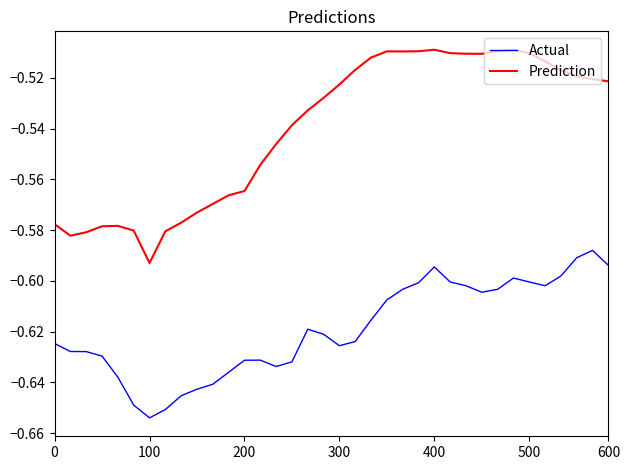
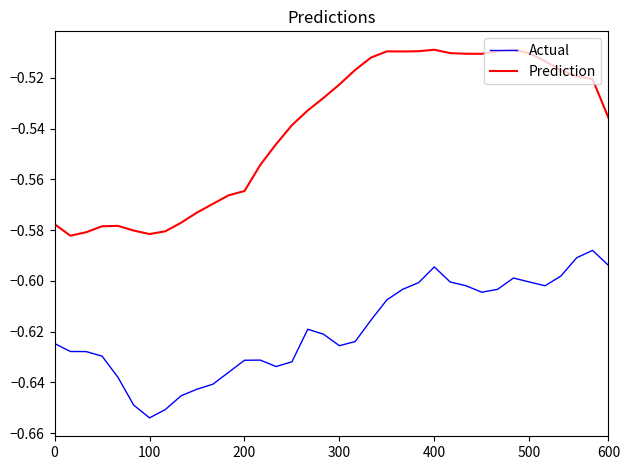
  {
    "Actual": {
      "0": -0.625,
      "100": -0.654,
      "200": -0.631,
      "300": -0.626,
      "400": -0.595,
      "500": -0.600,
      "600": -0.594
    },
    "Prediction": {
      "0": -0.578,
-     "100": -0.593,
+     "100": -0.582,
      "200": -0.565,
      "300": -0.523,
      "400": -0.509,
-     "600": -0.521
+     "600": -0.536
    }
  }
